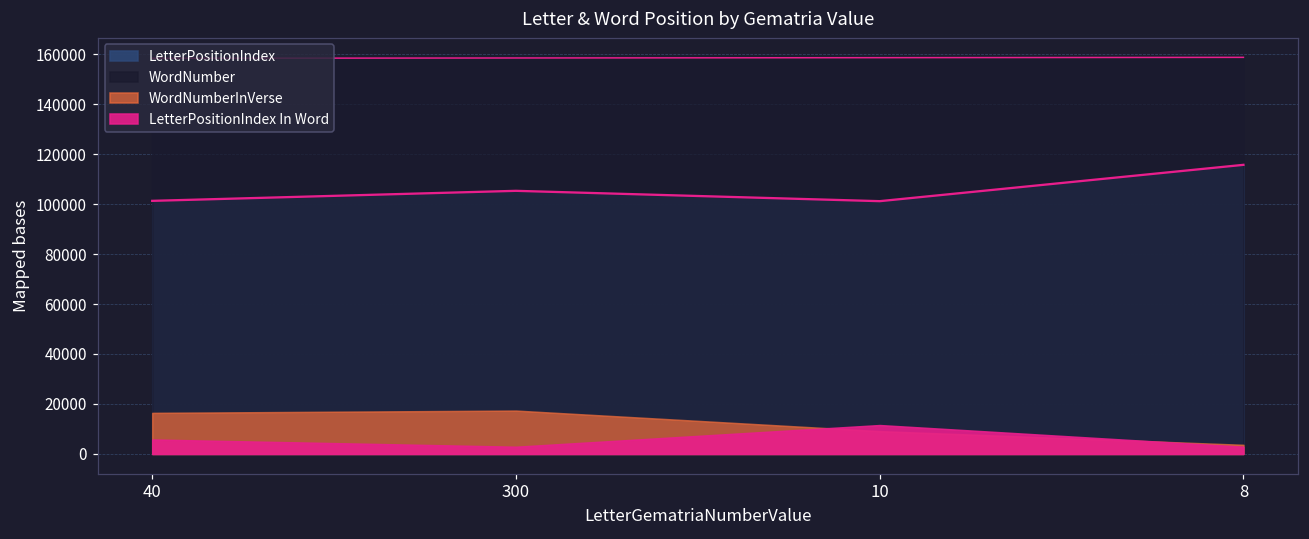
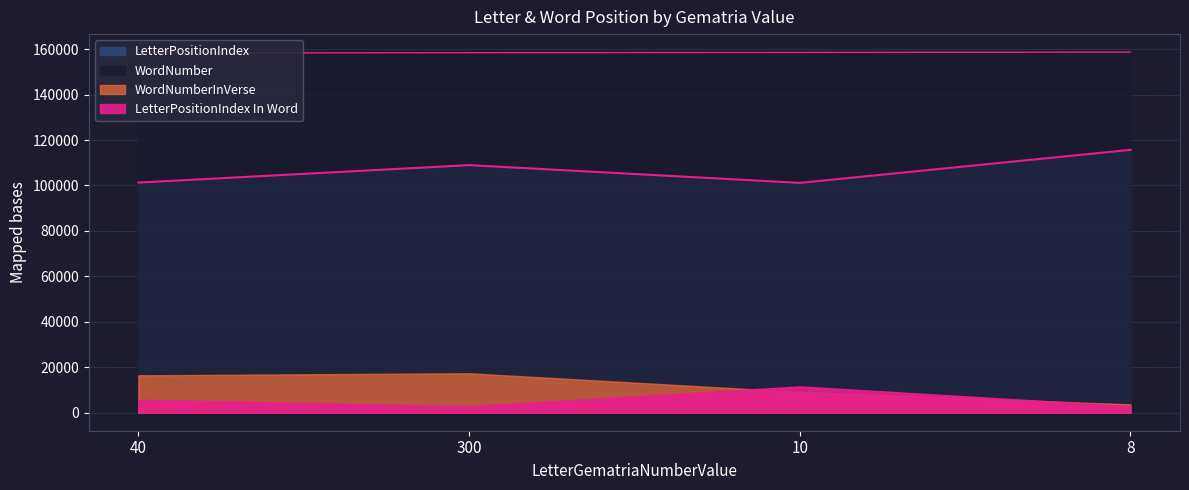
  {
    "LetterPositionIndex": {
      "40": 101000,
-     "300": 105000,
+     "300": 109000,
      "10": 101000,
      "8": 116000
    },
    "WordNumber": {
      "300": 158000,
      "10": 159000,
      "8": 159000
    },
    "WordNumberInVerse": {
      "40": 16000,
      "300": 17000,
      "10": 9000
    },
    "LetterPositionIndex In Word": {
      "40": 6000,
      "300": 3000,
      "10": 12000
    }
  }
